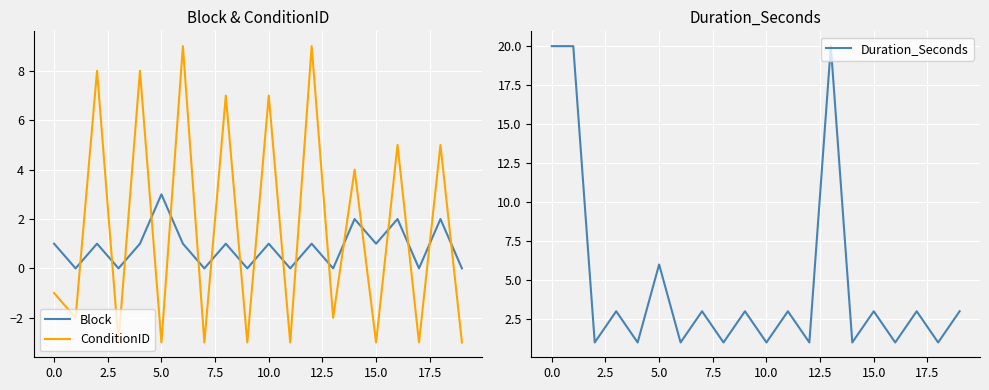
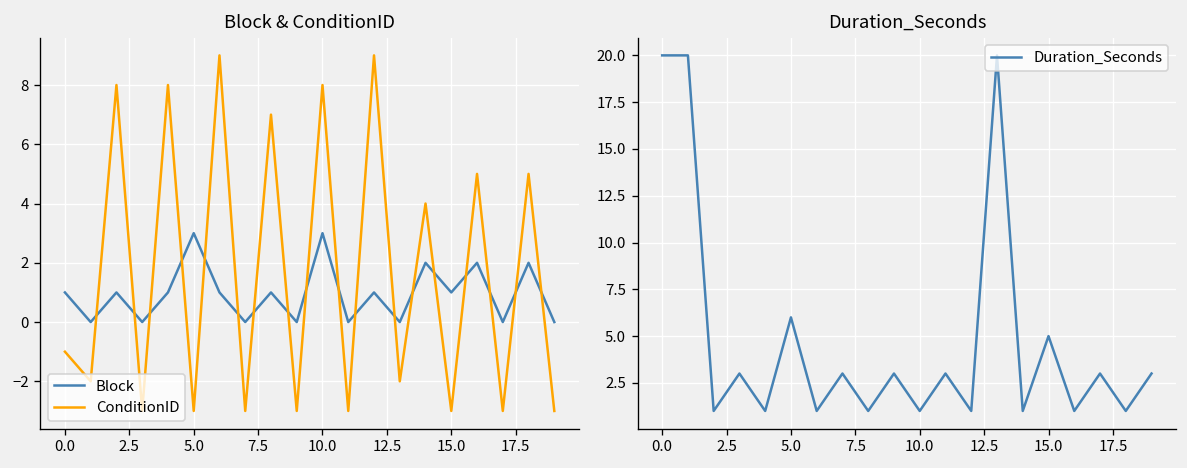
  {
    "Block & ConditionID": {
      "Block": {
        "0.0": 1,
        "5.0": 3,
-       "10.0": 1,
+       "10.0": 3,
        "15.0": 1
      },
      "ConditionID": {
        "0.0": -1,
        "5.0": -3,
-       "10.0": 7,
+       "10.0": 8,
        "15.0": -3
      }
    },
    "Duration_Seconds": {
      "0.0": 20,
      "5.0": 6,
      "10.0": 1,
-     "15.0": 3
+     "15.0": 5
    }
  }
